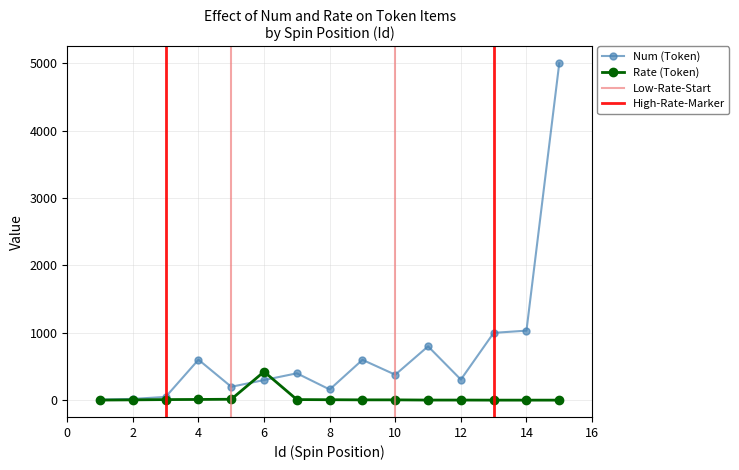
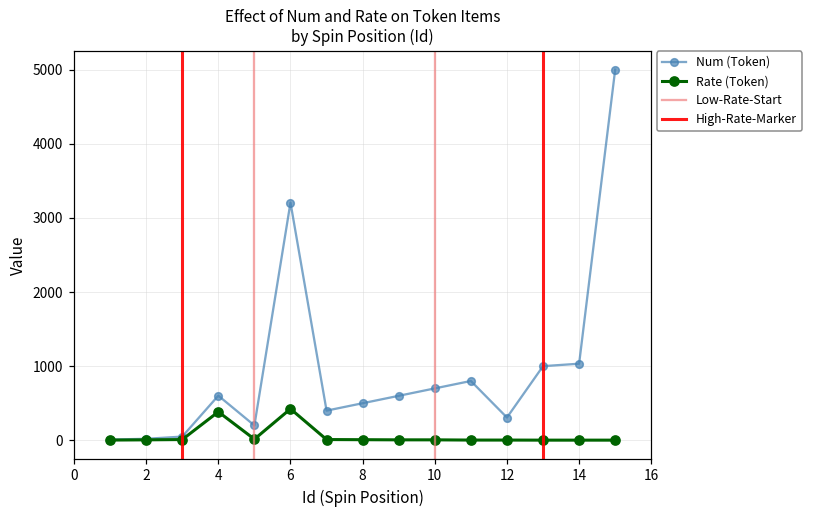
  {
    "Num (Token)": {
      "4": 600,
-     "6": 300,
-     "8": 200,
-     "10": 400,
+     "6": 3200,
+     "8": 500,
+     "10": 700,
      "12": 300,
      "14": 1000
    },
    "Rate (Token)": {
-     "4": 0,
+     "4": 400,
      "6": 400,
      "8": 0,
      "10": 0,
      "12": 0,
      "14": 0
    }
  }
